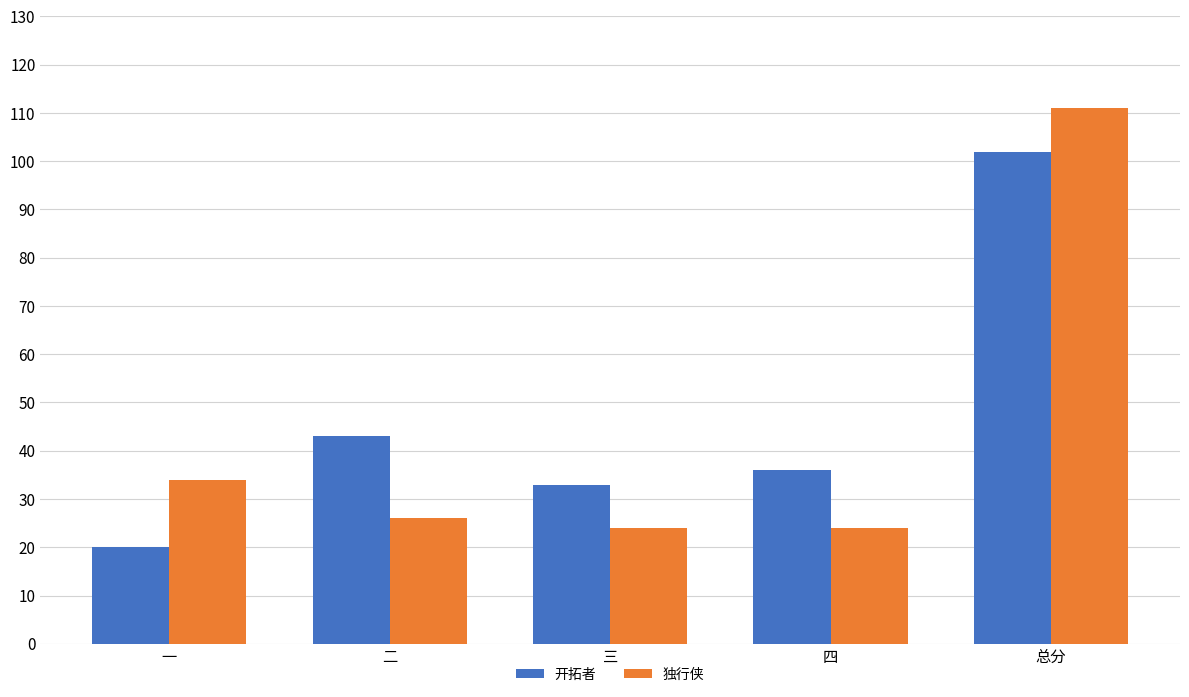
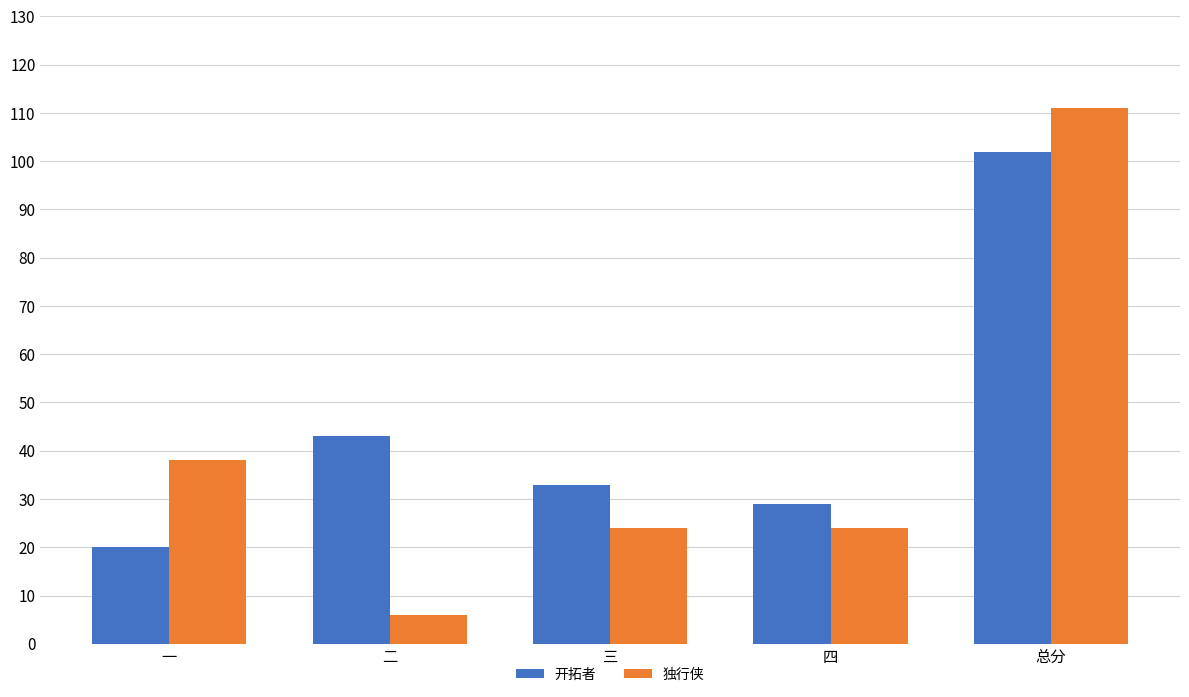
  {
    "开拓者": {
      "一": 20,
      "二": 43,
      "三": 33,
-     "四": 36,
+     "四": 29,
      "总分": 102
    },
    "独行侠": {
-     "一": 34,
-     "二": 26,
+     "一": 38,
+     "二": 6,
      "三": 24,
      "四": 24,
      "总分": 111
    }
  }
